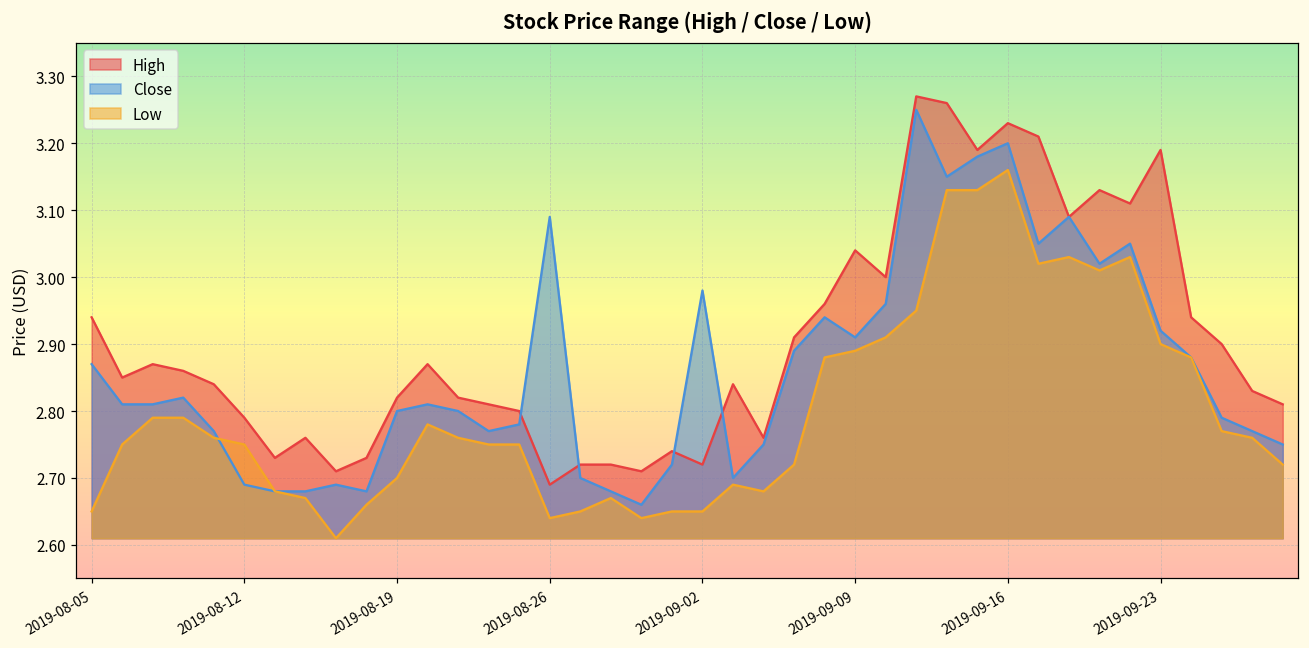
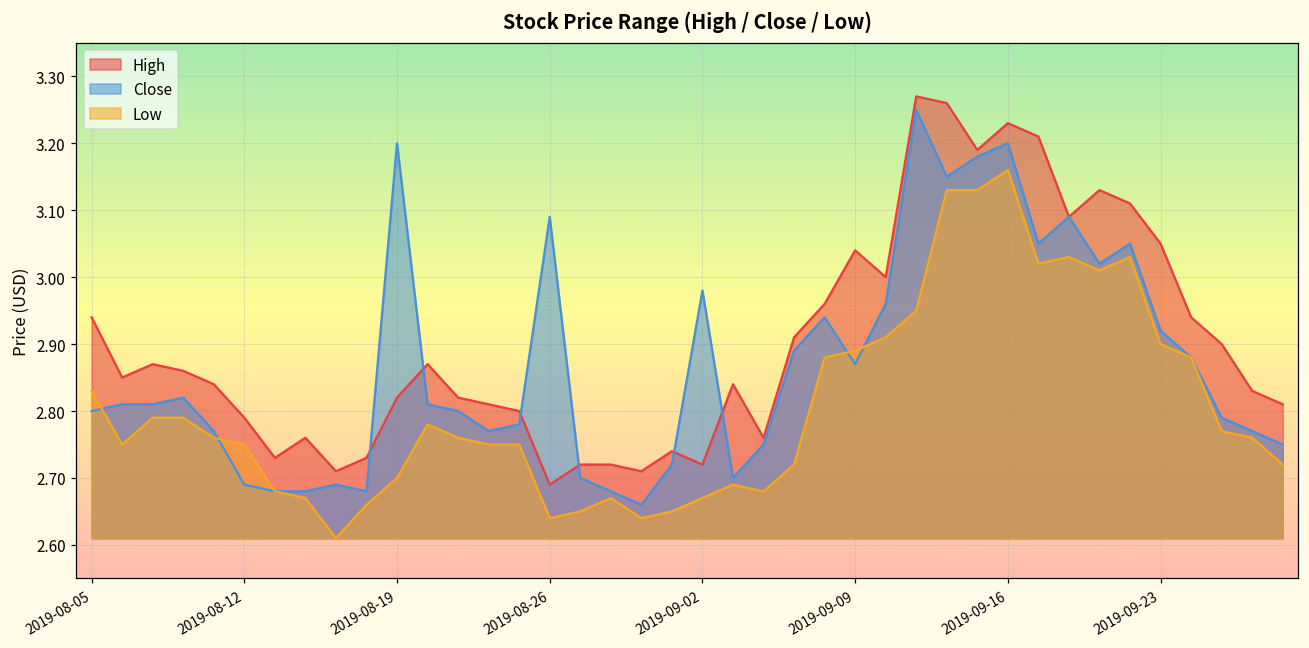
  {
    "High": {
      "2019-08-05": 2.94,
      "2019-08-12": 2.79,
      "2019-08-19": 2.82,
      "2019-08-26": 2.69,
      "2019-09-02": 2.72,
      "2019-09-09": 3.04,
      "2019-09-16": 3.23,
-     "2019-09-23": 3.19
+     "2019-09-23": 3.05
    },
    "Close": {
-     "2019-08-05": 2.87,
+     "2019-08-05": 2.80,
      "2019-08-12": 2.69,
-     "2019-08-19": 2.8,
+     "2019-08-19": 3.2,
      "2019-08-26": 3.09,
      "2019-09-02": 2.98,
-     "2019-09-09": 2.91,
+     "2019-09-09": 2.87,
      "2019-09-16": 3.20,
      "2019-09-23": 2.92
    },
    "Low": {
-     "2019-08-05": 2.65,
+     "2019-08-05": 2.83,
      "2019-08-12": 2.75,
      "2019-08-19": 2.70,
      "2019-08-26": 2.64,
-     "2019-09-02": 2.65,
+     "2019-09-02": 2.67,
      "2019-09-09": 2.89,
      "2019-09-16": 3.16,
      "2019-09-23": 2.90
    }
  }
